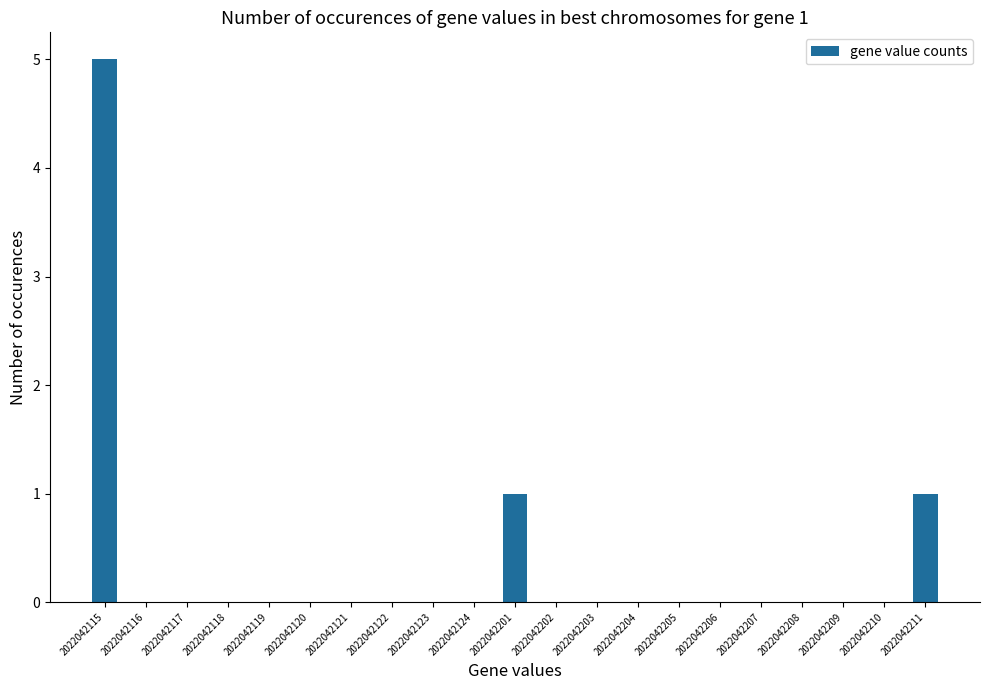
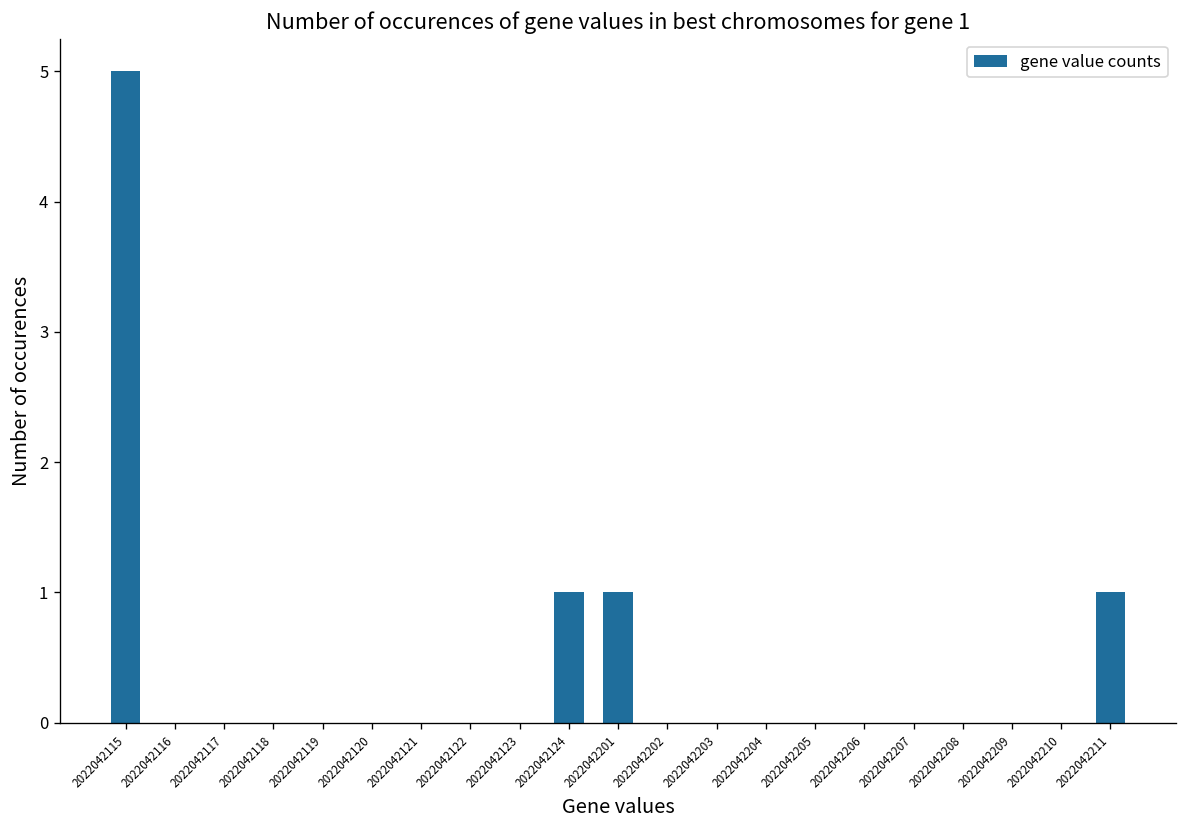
  {
    "2022042115": 5,
    "2022042116": 0,
    "2022042117": 0,
    "2022042118": 0,
    "2022042119": 0,
    "2022042120": 0,
    "2022042121": 0,
    "2022042122": 0,
    "2022042123": 0,
-   "2022042124": 0,
+   "2022042124": 1,
    "2022042201": 1,
    "2022042202": 0,
    "2022042203": 0,
    "2022042204": 0,
    "2022042205": 0,
    "2022042206": 0,
    "2022042207": 0,
    "2022042208": 0,
    "2022042209": 0,
    "2022042210": 0,
    "2022042211": 1
  }
